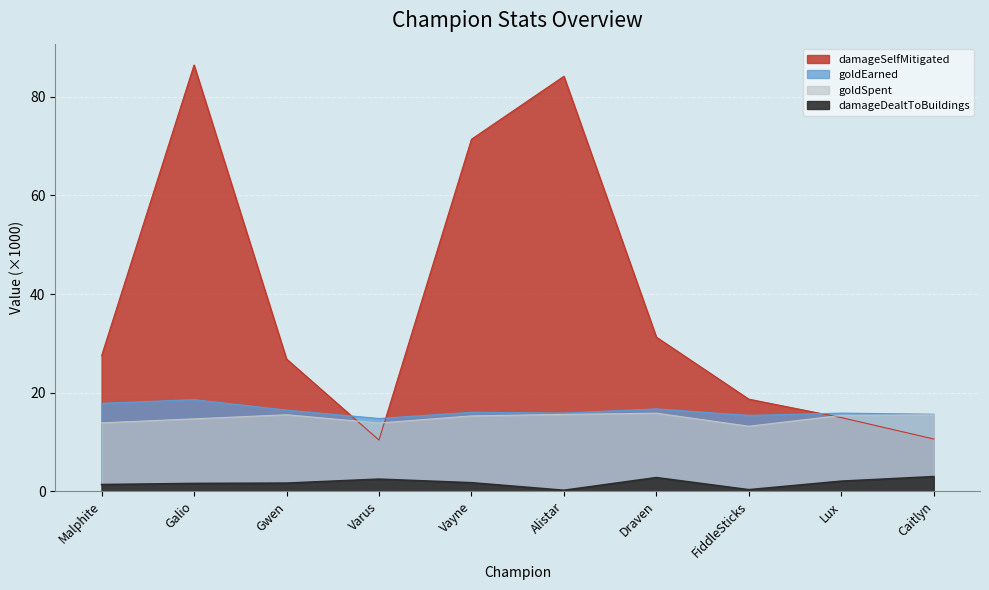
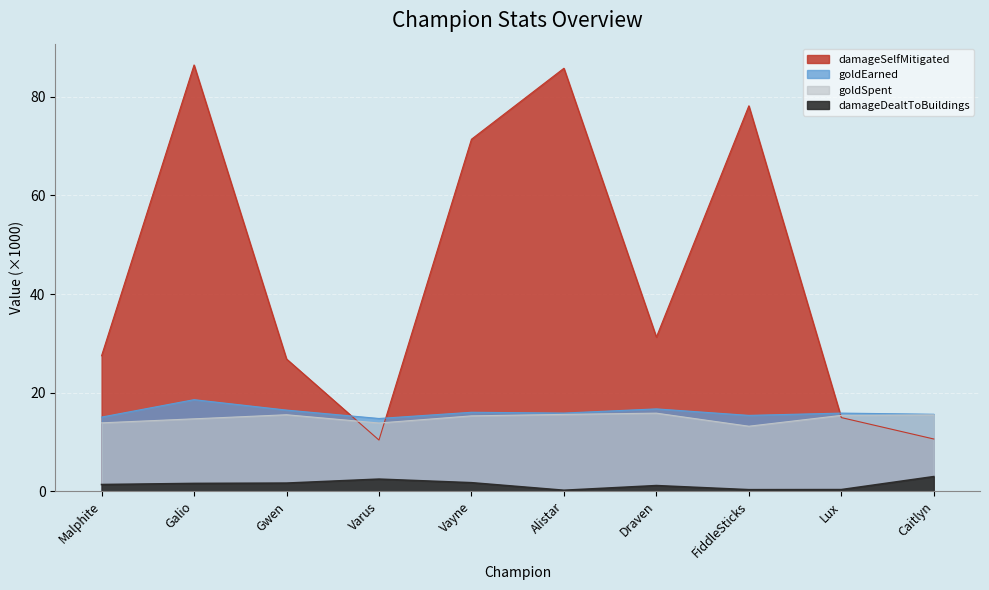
  {
    "damageSelfMitigated": {
      "Malphite": 27,
      "Galio": 86,
      "Gwen": 27,
      "Varus": 10,
      "Vayne": 71,
-     "Alistar": 84,
+     "Alistar": 86,
      "Draven": 31,
-     "FiddleSticks": 19,
+     "FiddleSticks": 78,
      "Caitlyn": 11
    },
    "goldEarned": {
-     "Malphite": 18,
+     "Malphite": 15,
      "Galio": 19,
      "Gwen": 16,
      "Varus": 15,
      "Vayne": 16,
      "Draven": 17,
      "FiddleSticks": 15
    },
    "goldSpent": {
      "Malphite": 14,
      "Galio": 15,
      "Gwen": 16,
      "Varus": 14,
      "Vayne": 15,
      "Draven": 16,
      "FiddleSticks": 13
    },
    "damageDealtToBuildings": {
      "Malphite": 1,
      "Galio": 2,
      "Gwen": 2,
      "Varus": 2,
      "Vayne": 2,
      "Alistar": 0,
-     "Draven": 3,
+     "Draven": 1,
      "FiddleSticks": 0,
-     "Lux": 2,
+     "Lux": 0,
      "Caitlyn": 3
    }
  }
